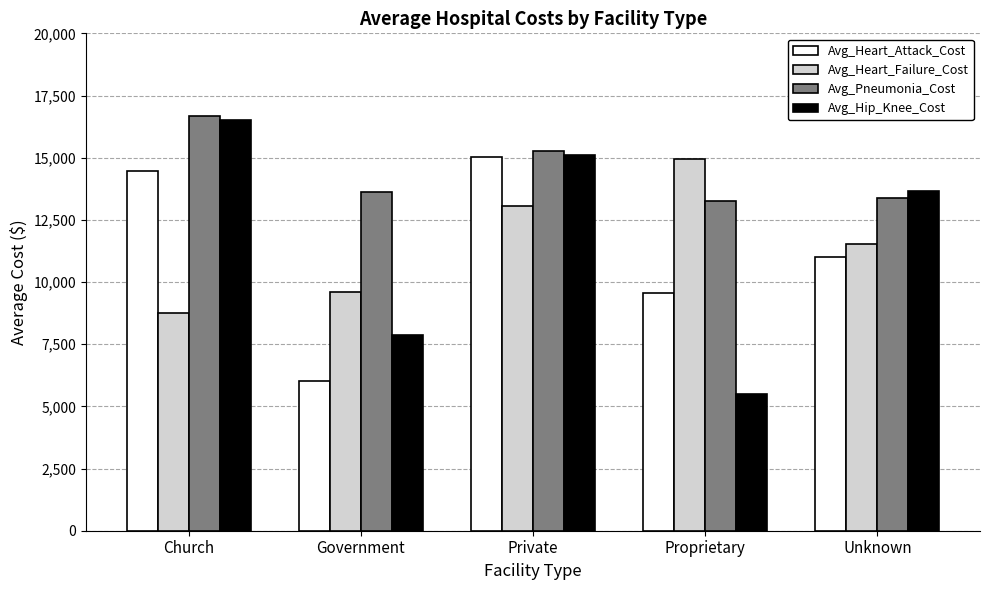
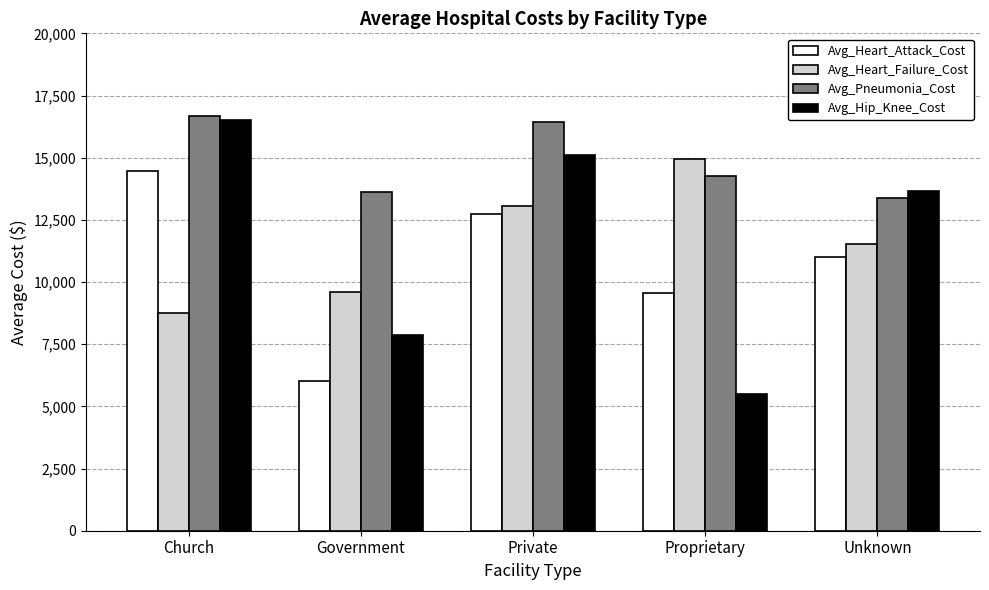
  {
    "Avg_Heart_Attack_Cost": {
      "Church": "14,500",
      "Government": "6,000",
-     "Private": "15,000",
+     "Private": "12,700",
      "Proprietary": "9,600",
      "Unknown": "11,000"
    },
    "Avg_Heart_Failure_Cost": {
      "Church": "8,800",
      "Government": "9,600",
      "Private": "13,000",
      "Proprietary": "15,000",
      "Unknown": "11,500"
    },
    "Avg_Pneumonia_Cost": {
      "Church": "16,700",
      "Government": "13,600",
-     "Private": "15,300",
-     "Proprietary": "13,200",
+     "Private": "16,400",
+     "Proprietary": "14,300",
      "Unknown": "13,400"
    },
    "Avg_Hip_Knee_Cost": {
      "Church": "16,500",
      "Government": "7,900",
      "Private": "15,100",
      "Proprietary": "5,500",
      "Unknown": "13,700"
    }
  }
